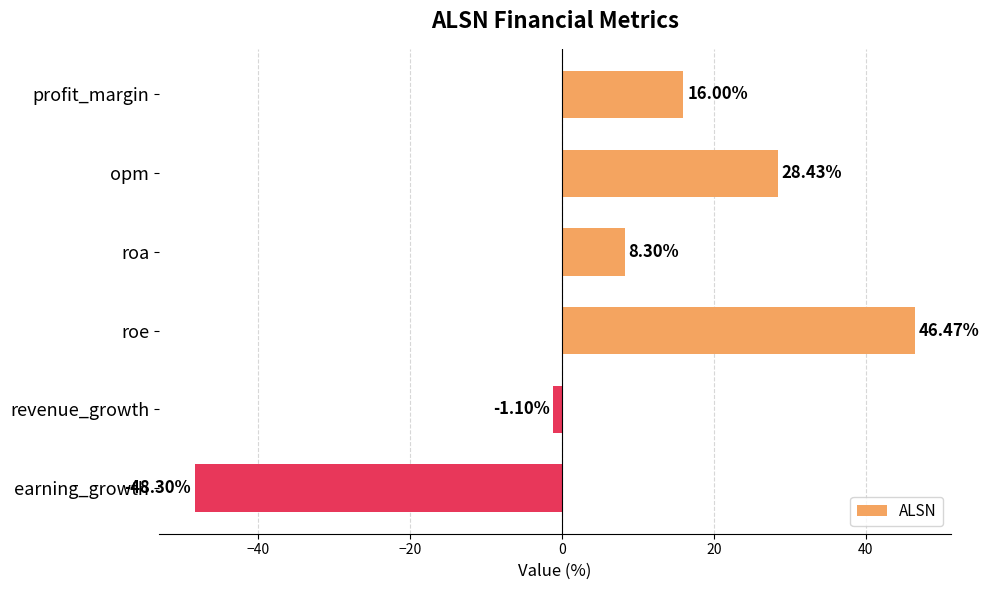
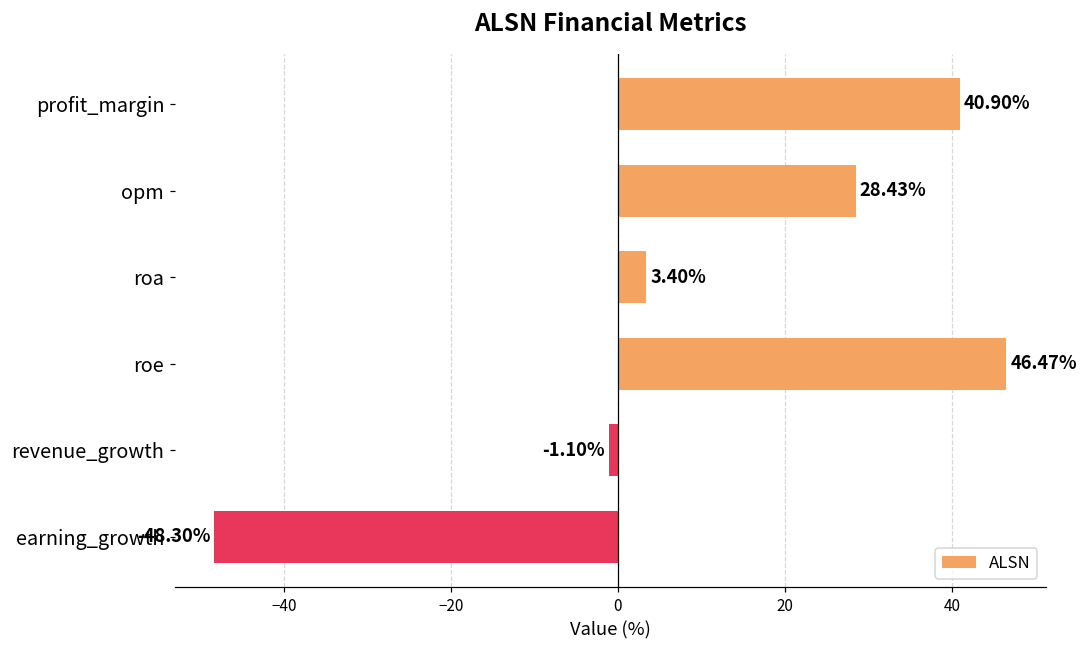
  {
-   "profit_margin": "16.00%",
+   "profit_margin": "40.90%",
    "opm": "28.43%",
-   "roa": "8.30%",
+   "roa": "3.40%",
    "roe": "46.47%",
    "revenue_growth": "-1.10%",
    "earning_growth": "-48.30%"
  }
